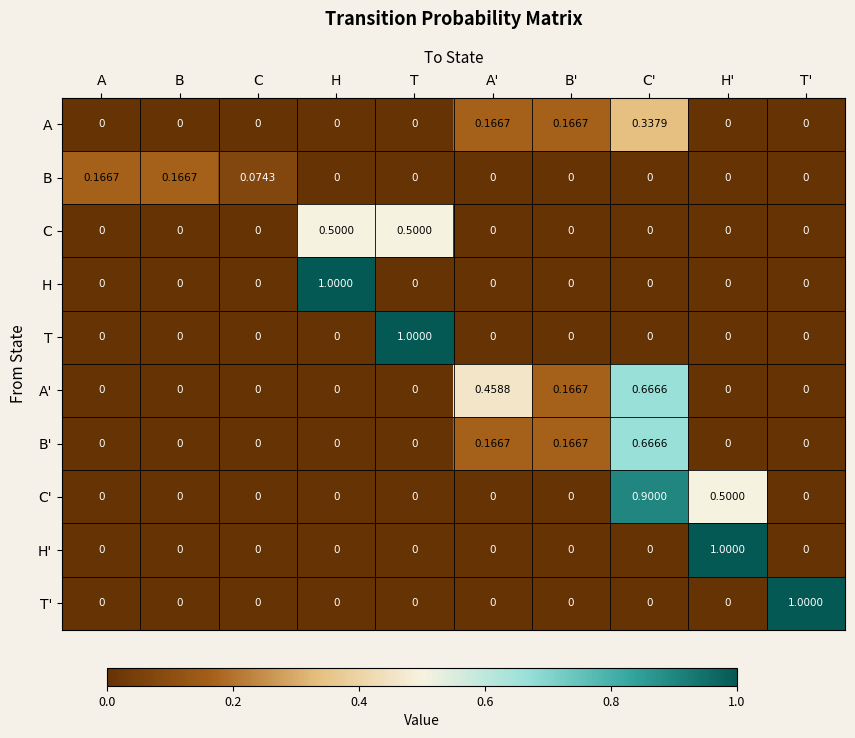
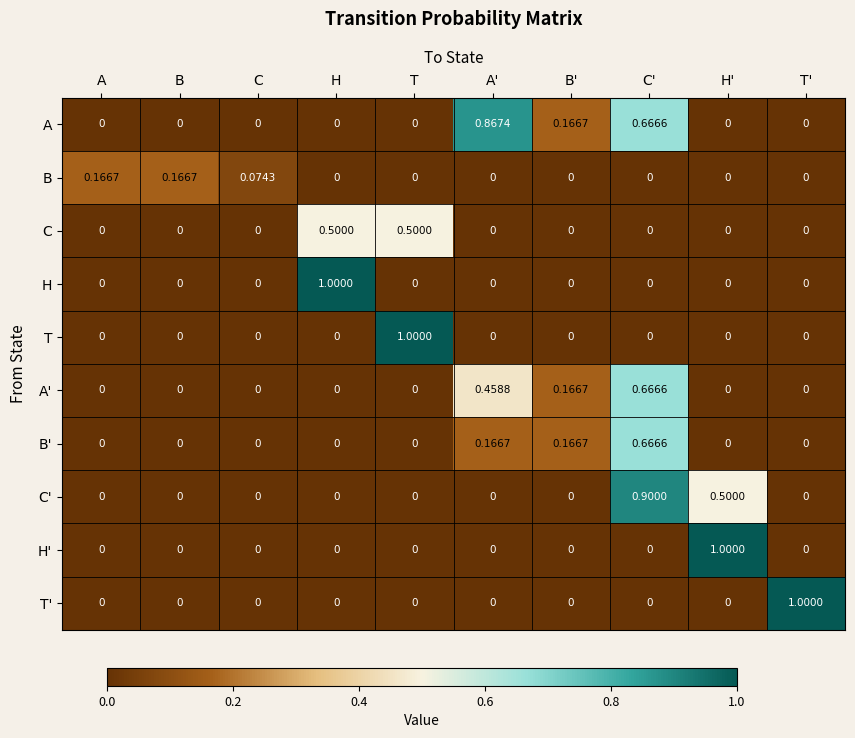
  {
    "A": {
      "A": 0,
      "B": 0,
      "C": 0,
      "H": 0,
      "T": 0,
-     "A'": 0.1667,
+     "A'": 0.8674,
      "B'": 0.1667,
-     "C'": 0.3379,
+     "C'": 0.6666,
      "H'": 0,
      "T'": 0
    },
    "B": {
      "A": 0.1667,
      "B": 0.1667,
      "C": 0.0743,
      "H": 0,
      "T": 0,
      "A'": 0,
      "B'": 0,
      "C'": 0,
      "H'": 0,
      "T'": 0
    },
    "C": {
      "A": 0,
      "B": 0,
      "C": 0,
      "H": 0.5000,
      "T": 0.5000,
      "A'": 0,
      "B'": 0,
      "C'": 0,
      "H'": 0,
      "T'": 0
    },
    "H": {
      "A": 0,
      "B": 0,
      "C": 0,
      "H": 1.0000,
      "T": 0,
      "A'": 0,
      "B'": 0,
      "C'": 0,
      "H'": 0,
      "T'": 0
    },
    "T": {
      "A": 0,
      "B": 0,
      "C": 0,
      "H": 0,
      "T": 1.0000,
      "A'": 0,
      "B'": 0,
      "C'": 0,
      "H'": 0,
      "T'": 0
    },
    "A'": {
      "A": 0,
      "B": 0,
      "C": 0,
      "H": 0,
      "T": 0,
      "A'": 0.4588,
      "B'": 0.1667,
      "C'": 0.6666,
      "H'": 0,
      "T'": 0
    },
    "B'": {
      "A": 0,
      "B": 0,
      "C": 0,
      "H": 0,
      "T": 0,
      "A'": 0.1667,
      "B'": 0.1667,
      "C'": 0.6666,
      "H'": 0,
      "T'": 0
    },
    "C'": {
      "A": 0,
      "B": 0,
      "C": 0,
      "H": 0,
      "T": 0,
      "A'": 0,
      "B'": 0,
      "C'": 0.9000,
      "H'": 0.5000,
      "T'": 0
    },
    "H'": {
      "A": 0,
      "B": 0,
      "C": 0,
      "H": 0,
      "T": 0,
      "A'": 0,
      "B'": 0,
      "C'": 0,
      "H'": 1.0000,
      "T'": 0
    },
    "T'": {
      "A": 0,
      "B": 0,
      "C": 0,
      "H": 0,
      "T": 0,
      "A'": 0,
      "B'": 0,
      "C'": 0,
      "H'": 0,
      "T'": 1.0000
    }
  }
